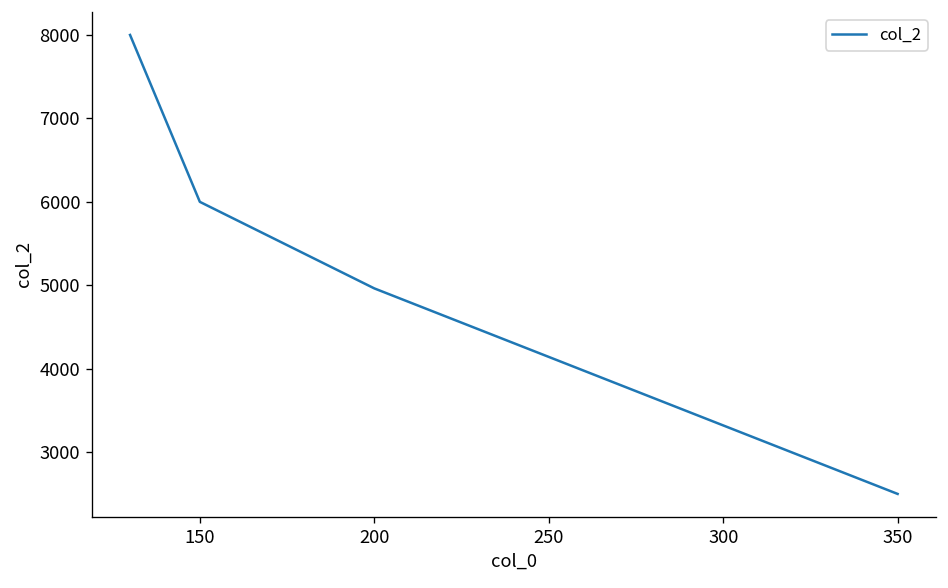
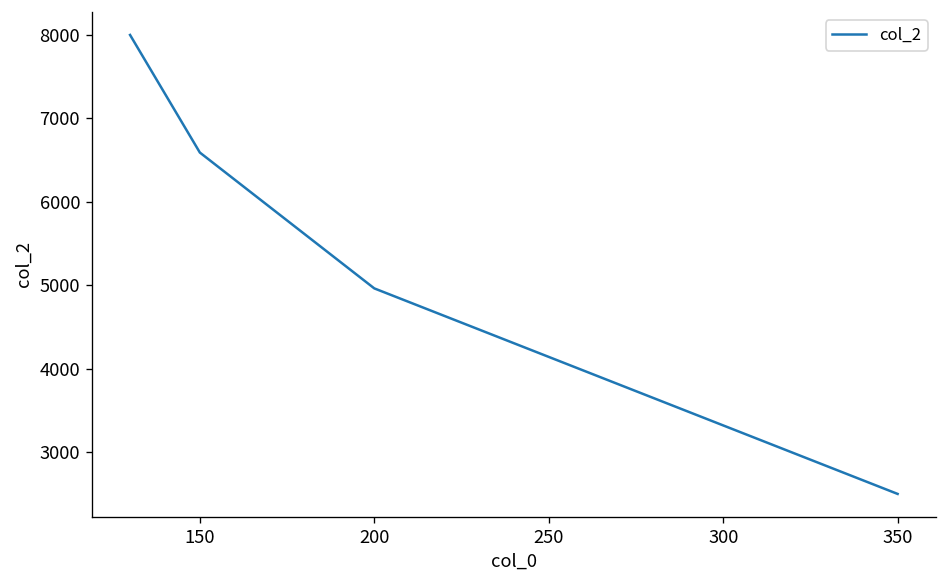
  {
-   "150": 6000,
+   "150": 6600,
    "200": 5000,
    "350": 2500
  }
